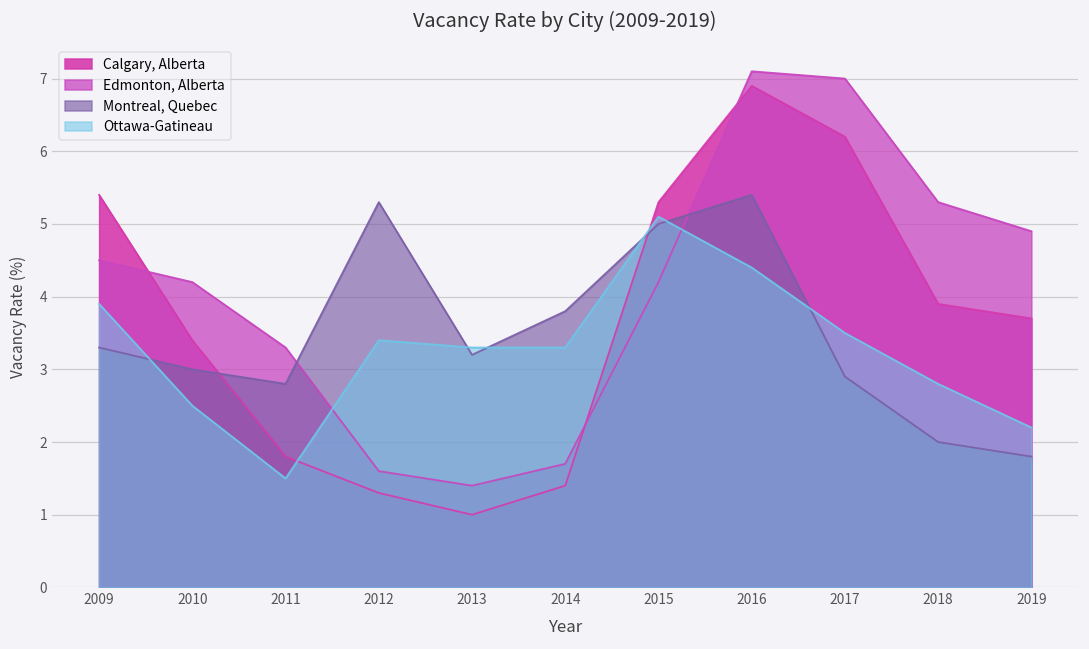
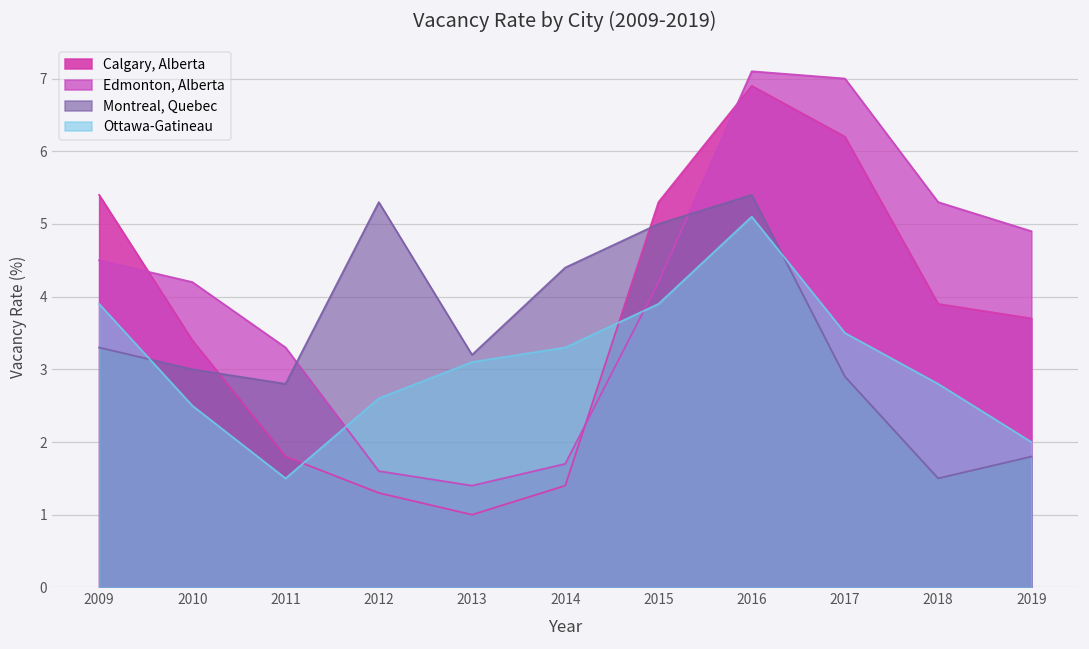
  {
    "Montreal, Quebec": {
      "2009": 3.3,
      "2010": 3.0,
      "2011": 2.8,
      "2012": 5.3,
      "2013": 3.2,
-     "2014": 3.8,
+     "2014": 4.4,
      "2015": 5.0,
      "2016": 5.4,
      "2017": 2.9,
-     "2018": 2.0,
+     "2018": 1.5,
      "2019": 1.8
    },
    "Ottawa-Gatineau": {
      "2009": 3.9,
      "2010": 2.5,
      "2011": 1.5,
-     "2012": 3.4,
-     "2013": 3.3,
+     "2012": 2.6,
+     "2013": 3.1,
      "2014": 3.3,
-     "2015": 5.1,
-     "2016": 4.4,
+     "2015": 3.9,
+     "2016": 5.1,
      "2017": 3.5,
      "2018": 2.8,
-     "2019": 2.2
+     "2019": 2.0
    }
  }
